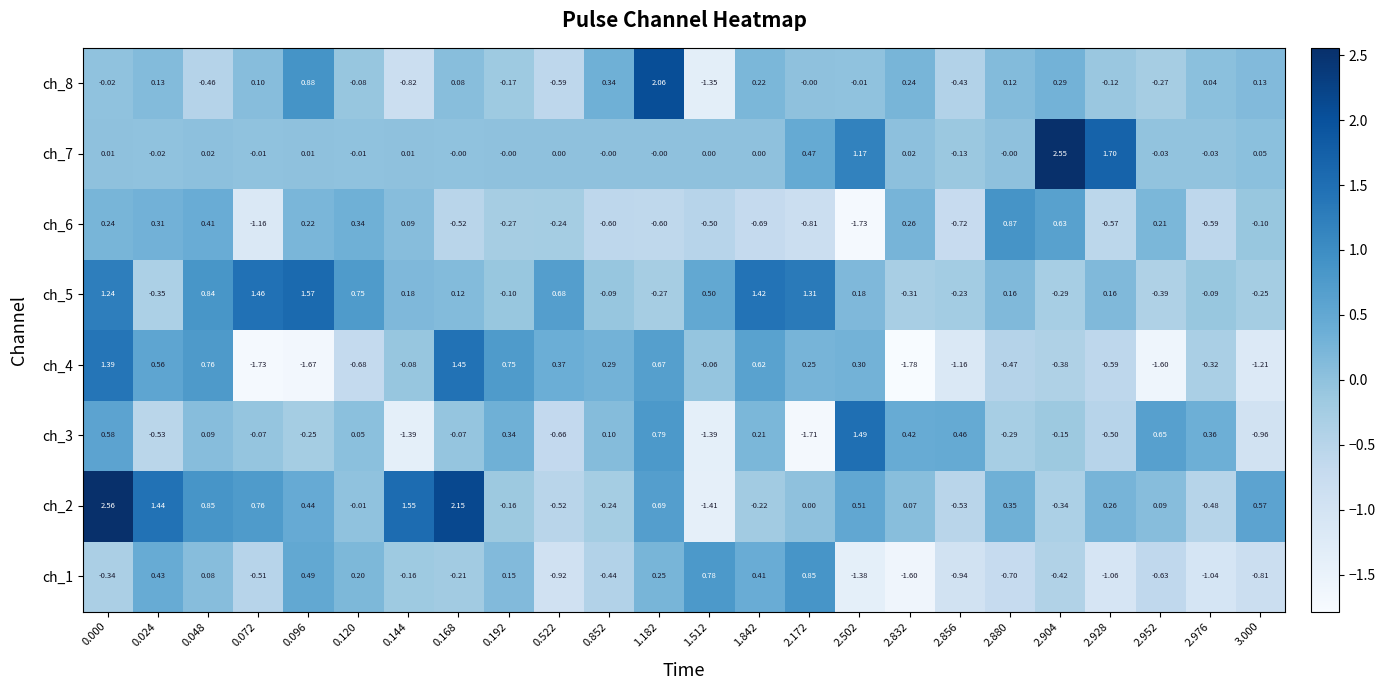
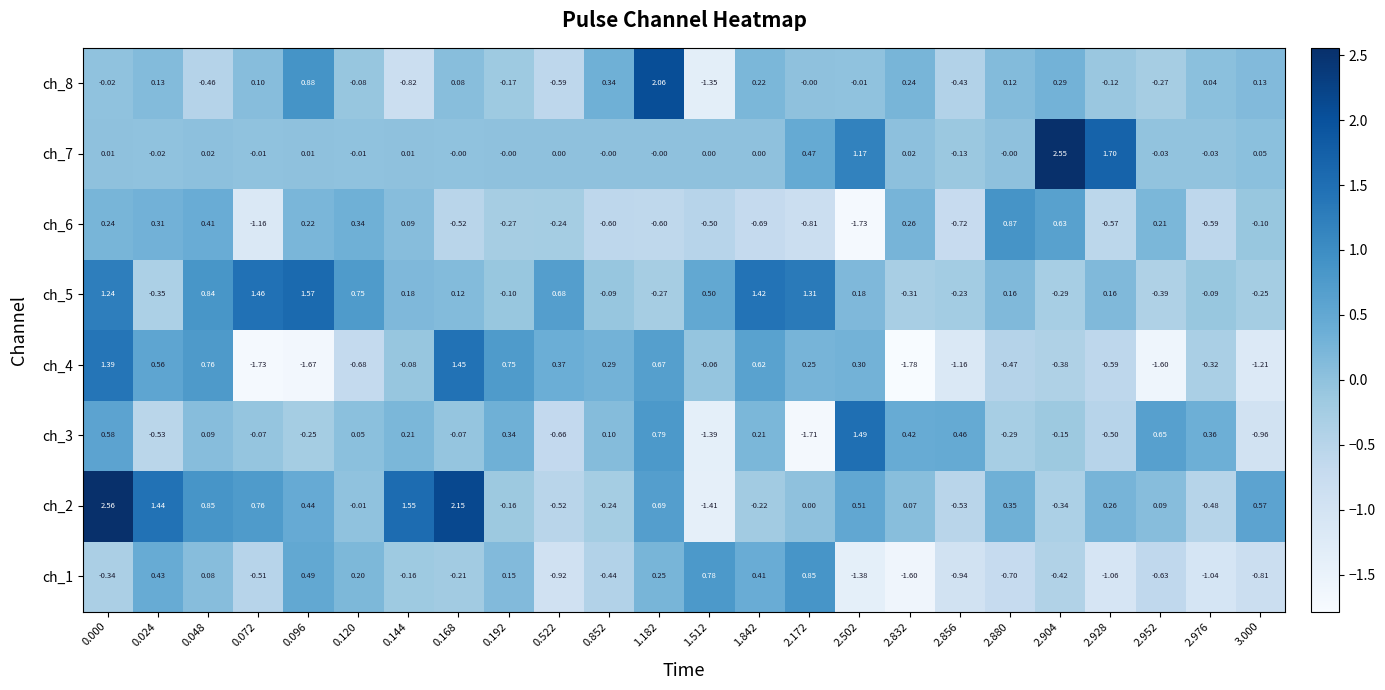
  {
    "ch_8": {
      "0.000": -0.02,
      "0.024": 0.13,
      "0.048": -0.46,
      "0.072": 0.10,
      "0.096": 0.88,
      "0.120": -0.08,
      "0.144": -0.82,
      "0.168": 0.08,
      "0.192": -0.17,
      "0.522": -0.59,
      "0.852": 0.34,
      "1.182": 2.06,
      "1.512": -1.35,
      "1.842": 0.22,
      "2.172": -0.00,
      "2.502": -0.01,
      "2.832": 0.24,
      "2.856": -0.43,
      "2.880": 0.12,
      "2.904": 0.29,
      "2.928": -0.12,
      "2.952": -0.27,
      "2.976": 0.04,
      "3.000": 0.13
    },
    "ch_7": {
      "0.000": 0.01,
      "0.024": -0.02,
      "0.048": 0.02,
      "0.072": -0.01,
      "0.096": 0.01,
      "0.120": -0.01,
      "0.144": 0.01,
      "0.168": -0.00,
      "0.192": -0.00,
      "0.522": 0.00,
      "0.852": -0.00,
      "1.182": -0.00,
      "1.512": 0.00,
      "1.842": 0.00,
      "2.172": 0.47,
      "2.502": 1.17,
      "2.832": 0.02,
      "2.856": -0.13,
      "2.880": -0.00,
      "2.904": 2.55,
      "2.928": 1.70,
      "2.952": -0.03,
      "2.976": -0.03,
      "3.000": 0.05
    },
    "ch_6": {
      "0.000": 0.24,
      "0.024": 0.31,
      "0.048": 0.41,
      "0.072": -1.16,
      "0.096": 0.22,
      "0.120": 0.34,
      "0.144": 0.09,
      "0.168": -0.52,
      "0.192": -0.27,
      "0.522": -0.24,
      "0.852": -0.60,
      "1.182": -0.60,
      "1.512": -0.50,
      "1.842": -0.69,
      "2.172": -0.81,
      "2.502": -1.73,
      "2.832": 0.26,
      "2.856": -0.72,
      "2.880": 0.87,
      "2.904": 0.63,
      "2.928": -0.57,
      "2.952": 0.21,
      "2.976": -0.59,
      "3.000": -0.10
    },
    "ch_5": {
      "0.000": 1.24,
      "0.024": -0.35,
      "0.048": 0.84,
      "0.072": 1.46,
      "0.096": 1.57,
      "0.120": 0.75,
      "0.144": 0.18,
      "0.168": 0.12,
      "0.192": -0.10,
      "0.522": 0.68,
      "0.852": -0.09,
      "1.182": -0.27,
      "1.512": 0.50,
      "1.842": 1.42,
      "2.172": 1.31,
      "2.502": 0.18,
      "2.832": -0.31,
      "2.856": -0.23,
      "2.880": 0.16,
      "2.904": -0.29,
      "2.928": 0.16,
      "2.952": -0.39,
      "2.976": -0.09,
      "3.000": -0.25
    },
    "ch_4": {
      "0.000": 1.39,
      "0.024": 0.56,
      "0.048": 0.76,
      "0.072": -1.73,
      "0.096": -1.67,
      "0.120": -0.68,
      "0.144": -0.08,
      "0.168": 1.45,
      "0.192": 0.75,
      "0.522": 0.37,
      "0.852": 0.29,
      "1.182": 0.67,
      "1.512": -0.06,
      "1.842": 0.62,
      "2.172": 0.25,
      "2.502": 0.30,
      "2.832": -1.78,
      "2.856": -1.16,
      "2.880": -0.47,
      "2.904": -0.38,
      "2.928": -0.59,
      "2.952": -1.60,
      "2.976": -0.32,
      "3.000": -1.21
    },
    "ch_3": {
      "0.000": 0.58,
      "0.024": -0.53,
      "0.048": 0.09,
      "0.072": -0.07,
      "0.096": -0.25,
      "0.120": 0.05,
-     "0.144": -1.39,
+     "0.144": 0.21,
      "0.168": -0.07,
      "0.192": 0.34,
      "0.522": -0.66,
      "0.852": 0.10,
      "1.182": 0.79,
      "1.512": -1.39,
      "1.842": 0.21,
      "2.172": -1.71,
      "2.502": 1.49,
      "2.832": 0.42,
      "2.856": 0.46,
      "2.880": -0.29,
      "2.904": -0.15,
      "2.928": -0.50,
      "2.952": 0.65,
      "2.976": 0.36,
      "3.000": -0.96
    },
    "ch_2": {
      "0.000": 2.56,
      "0.024": 1.44,
      "0.048": 0.85,
      "0.072": 0.76,
      "0.096": 0.44,
      "0.120": -0.01,
      "0.144": 1.55,
      "0.168": 2.15,
      "0.192": -0.16,
      "0.522": -0.52,
      "0.852": -0.24,
      "1.182": 0.69,
      "1.512": -1.41,
      "1.842": -0.22,
      "2.172": 0.00,
      "2.502": 0.51,
      "2.832": 0.07,
      "2.856": -0.53,
      "2.880": 0.35,
      "2.904": -0.34,
      "2.928": 0.26,
      "2.952": 0.09,
      "2.976": -0.48,
      "3.000": 0.57
    },
    "ch_1": {
      "0.000": -0.34,
      "0.024": 0.43,
      "0.048": 0.08,
      "0.072": -0.51,
      "0.096": 0.49,
      "0.120": 0.20,
      "0.144": -0.16,
      "0.168": -0.21,
      "0.192": 0.15,
      "0.522": -0.92,
      "0.852": -0.44,
      "1.182": 0.25,
      "1.512": 0.78,
      "1.842": 0.41,
      "2.172": 0.85,
      "2.502": -1.38,
      "2.832": -1.60,
      "2.856": -0.94,
      "2.880": -0.70,
      "2.904": -0.42,
      "2.928": -1.06,
      "2.952": -0.63,
      "2.976": -1.04,
      "3.000": -0.81
    }
  }
